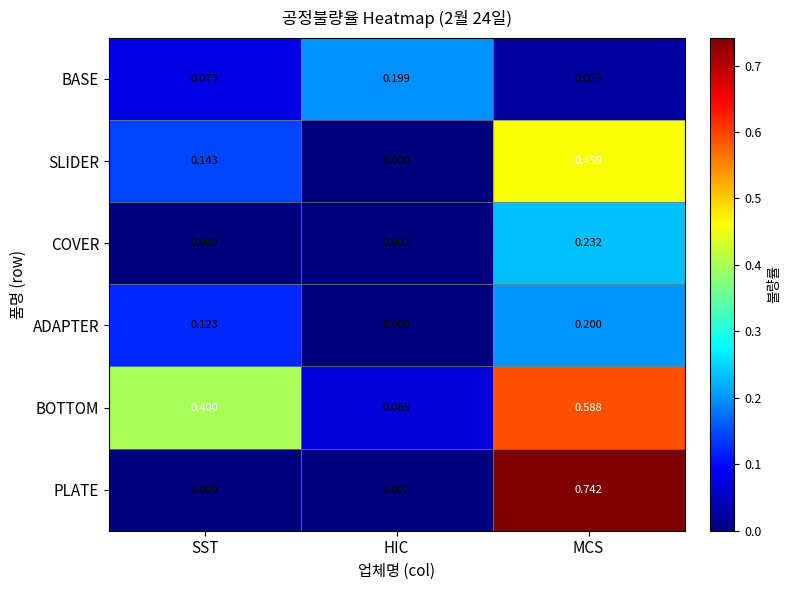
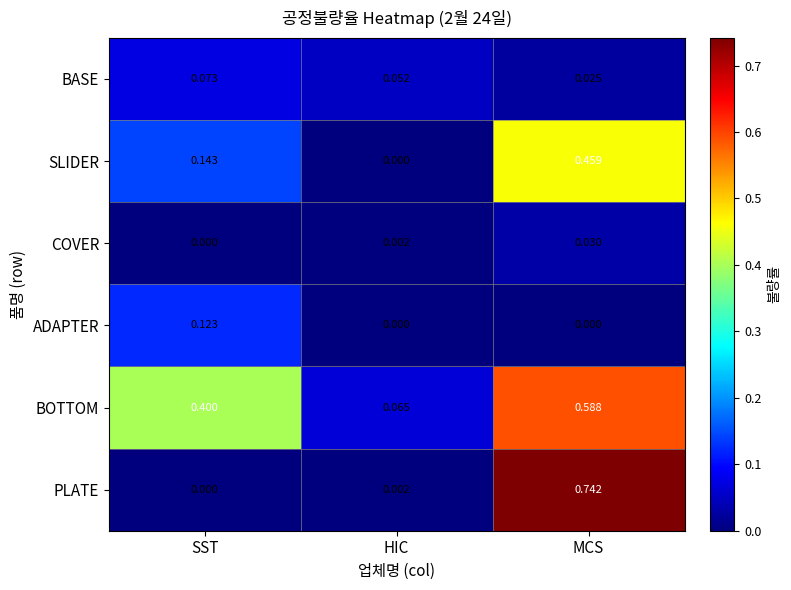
  {
    "BASE": {
      "SST": 0.073,
-     "HIC": 0.199,
+     "HIC": 0.052,
      "MCS": 0.025
    },
    "SLIDER": {
      "SST": 0.143,
      "HIC": 0.000,
      "MCS": 0.459
    },
    "COVER": {
      "SST": 0.000,
      "HIC": 0.002,
-     "MCS": 0.232
+     "MCS": 0.030
    },
    "ADAPTER": {
      "SST": 0.123,
      "HIC": 0.000,
-     "MCS": 0.200
+     "MCS": 0.000
    },
    "BOTTOM": {
      "SST": 0.400,
      "HIC": 0.065,
      "MCS": 0.588
    },
    "PLATE": {
      "SST": 0.000,
      "HIC": 0.002,
      "MCS": 0.742
    }
  }
